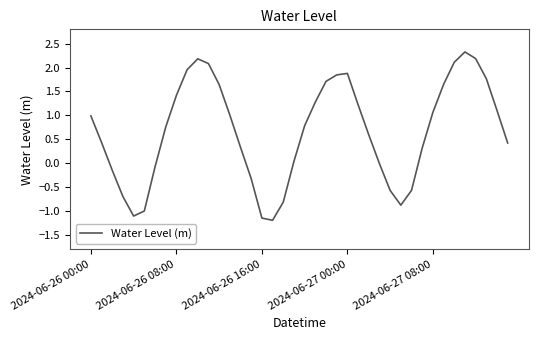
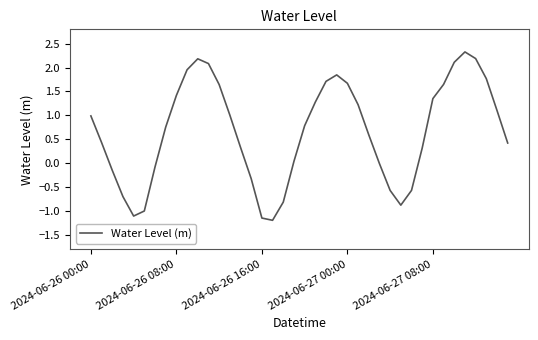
  {
    "2024-06-26 00:00": 1.0,
    "2024-06-26 08:00": 1.4,
    "2024-06-26 16:00": -1.1,
-   "2024-06-27 00:00": 1.9,
-   "2024-06-27 08:00": 1.1
+   "2024-06-27 00:00": 1.7,
+   "2024-06-27 08:00": 1.4
  }
